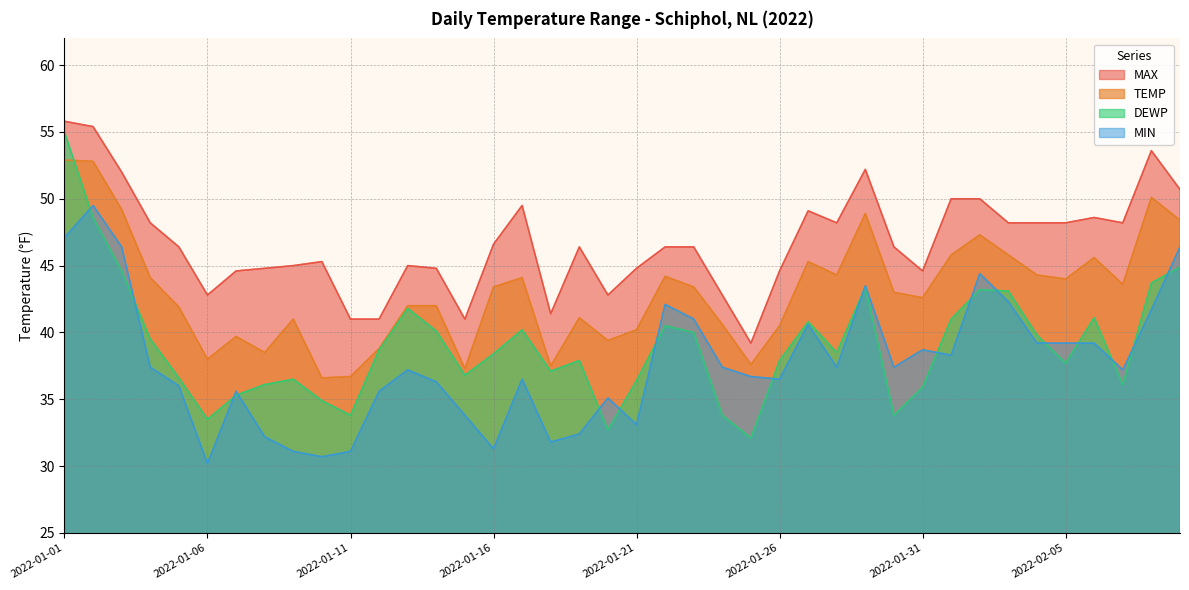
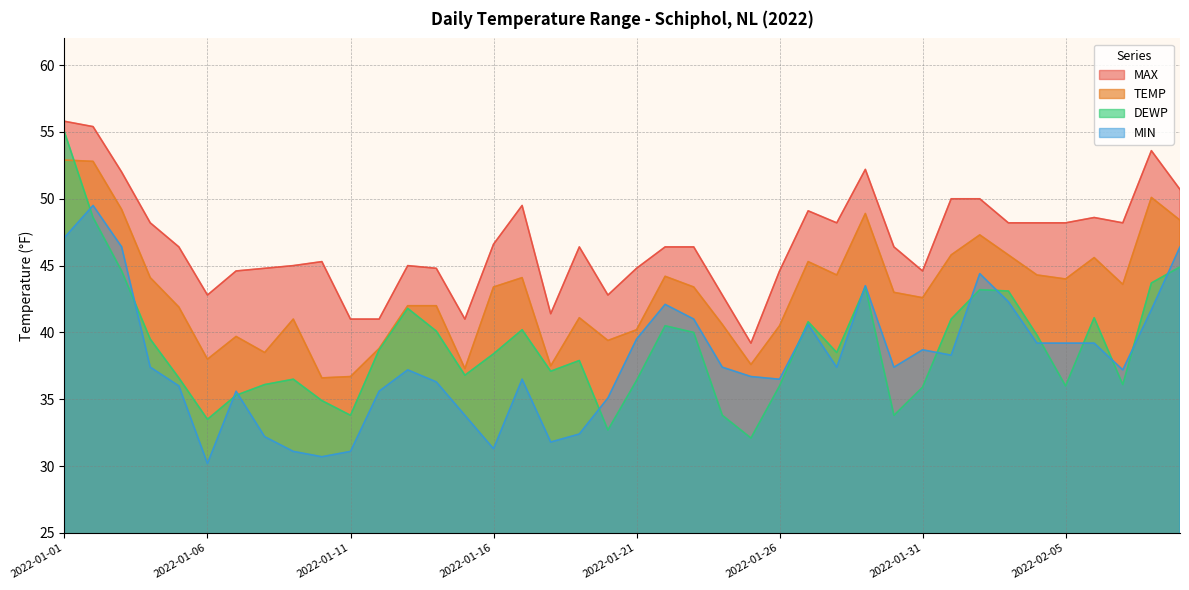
  {
    "DEWP": {
      "2022-01-01": 55.0,
      "2022-01-06": 33.5,
      "2022-01-11": 33.8,
      "2022-01-16": 38.4,
      "2022-01-21": 36.4,
-     "2022-01-26": 37.9,
+     "2022-01-26": 36.0,
      "2022-01-31": 35.9,
-     "2022-02-05": 37.7
+     "2022-02-05": 36.0
    },
    "MIN": {
      "2022-01-01": 47.1,
      "2022-01-06": 30.2,
      "2022-01-11": 31.1,
      "2022-01-16": 31.3,
-     "2022-01-21": 33.1,
+     "2022-01-21": 39.5,
      "2022-01-26": 36.5,
      "2022-01-31": 38.7,
      "2022-02-05": 39.2
    }
  }
